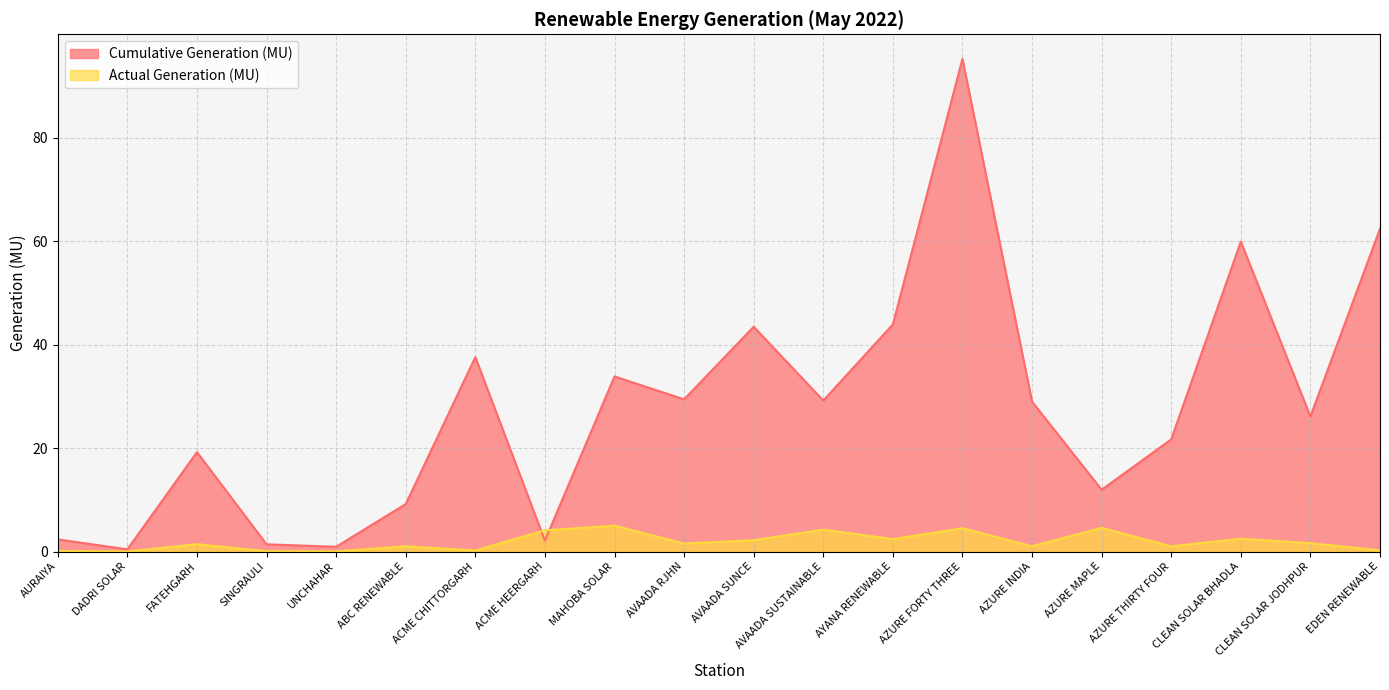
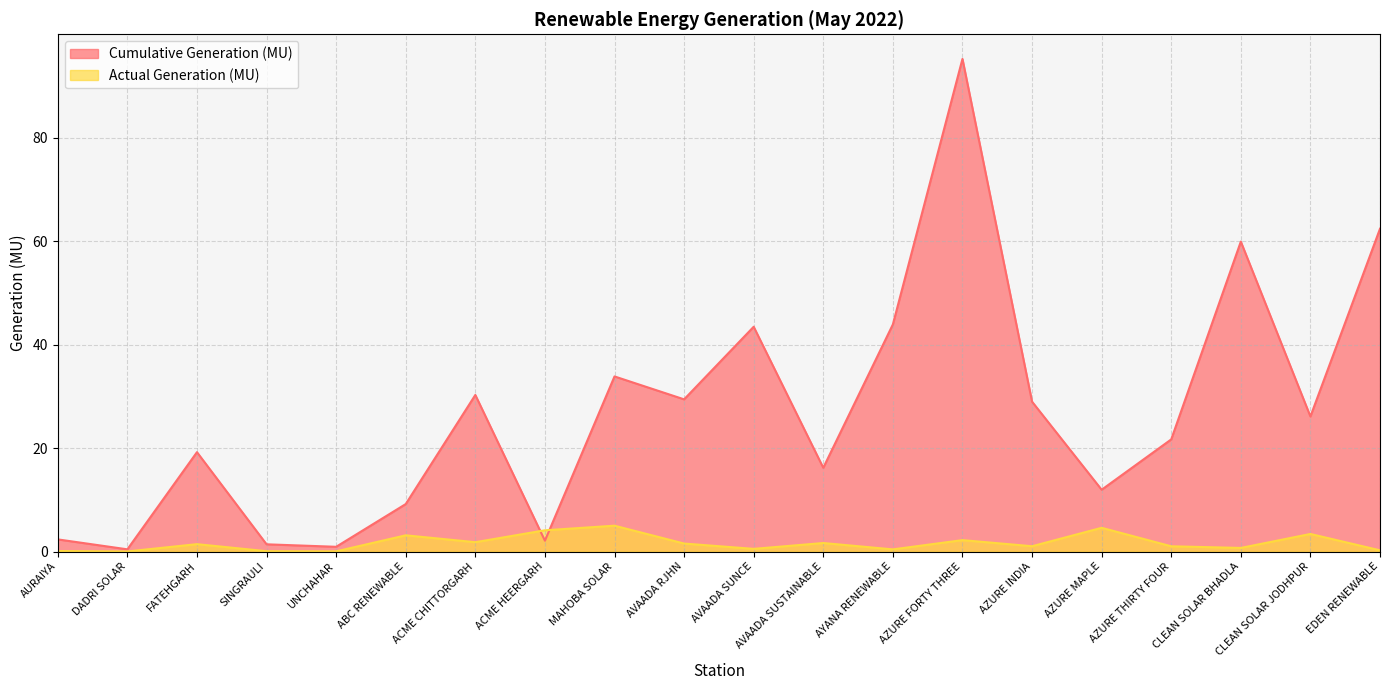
  {
    "Cumulative Generation (MU)": {
      "AURAIYA": 2,
      "FATEHGARH": 19,
      "SINGRAULI": 1,
      "UNCHAHAR": 1,
      "ABC RENEWABLE": 9,
-     "ACME CHITTORGARH": 38,
+     "ACME CHITTORGARH": 30,
      "ACME HEERGARH": 2,
      "MAHOBA SOLAR": 34,
      "AVAADA RJHN": 29,
      "AVAADA SUNCE": 43,
-     "AVAADA SUSTAINABLE": 29,
+     "AVAADA SUSTAINABLE": 16,
      "AYANA RENEWABLE": 44,
      "AZURE FORTY THREE": 95,
      "AZURE INDIA": 29,
      "AZURE MAPLE": 12,
      "AZURE THIRTY FOUR": 22,
      "CLEAN SOLAR BHADLA": 60,
      "CLEAN SOLAR JODHPUR": 26,
      "EDEN RENEWABLE": 62
    },
    "Actual Generation (MU)": {
      "AURAIYA": 0,
      "FATEHGARH": 1,
      "SINGRAULI": 0,
      "UNCHAHAR": 0,
-     "ABC RENEWABLE": 1,
-     "ACME CHITTORGARH": 0,
+     "ABC RENEWABLE": 3,
+     "ACME CHITTORGARH": 2,
      "ACME HEERGARH": 4,
      "MAHOBA SOLAR": 5,
      "AVAADA RJHN": 2,
-     "AVAADA SUNCE": 2,
-     "AVAADA SUSTAINABLE": 4,
-     "AYANA RENEWABLE": 2,
-     "AZURE FORTY THREE": 5,
+     "AVAADA SUNCE": 1,
+     "AVAADA SUSTAINABLE": 2,
+     "AYANA RENEWABLE": 0,
+     "AZURE FORTY THREE": 2,
      "AZURE INDIA": 1,
      "AZURE MAPLE": 5,
      "AZURE THIRTY FOUR": 1,
-     "CLEAN SOLAR BHADLA": 2,
-     "CLEAN SOLAR JODHPUR": 2,
+     "CLEAN SOLAR BHADLA": 1,
+     "CLEAN SOLAR JODHPUR": 3,
      "EDEN RENEWABLE": 0
    }
  }
